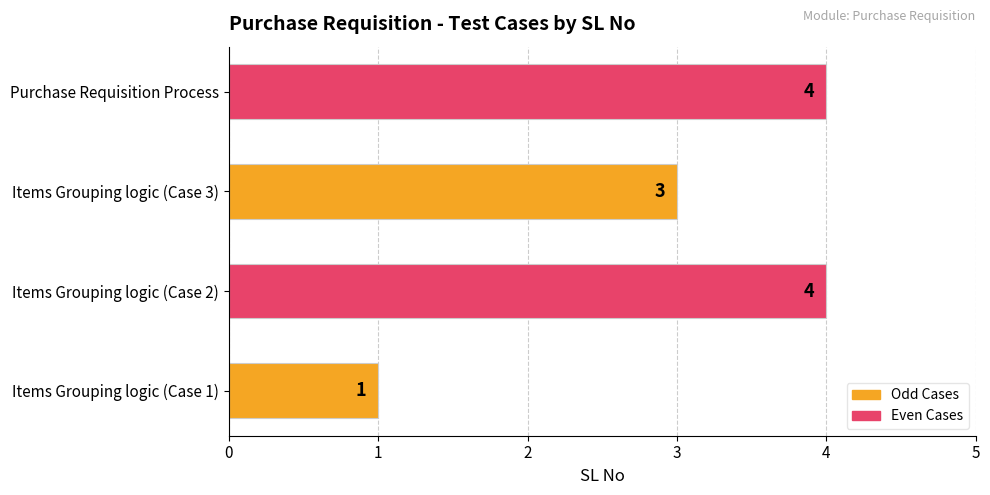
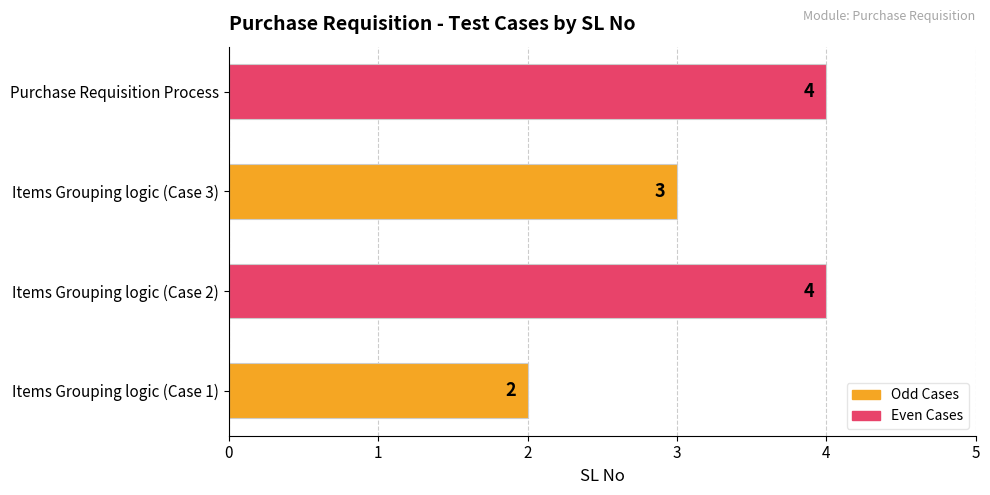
  {
    "Purchase Requisition Process": 4,
    "Items Grouping logic (Case 3)": 3,
    "Items Grouping logic (Case 2)": 4,
-   "Items Grouping logic (Case 1)": 1
+   "Items Grouping logic (Case 1)": 2
  }
